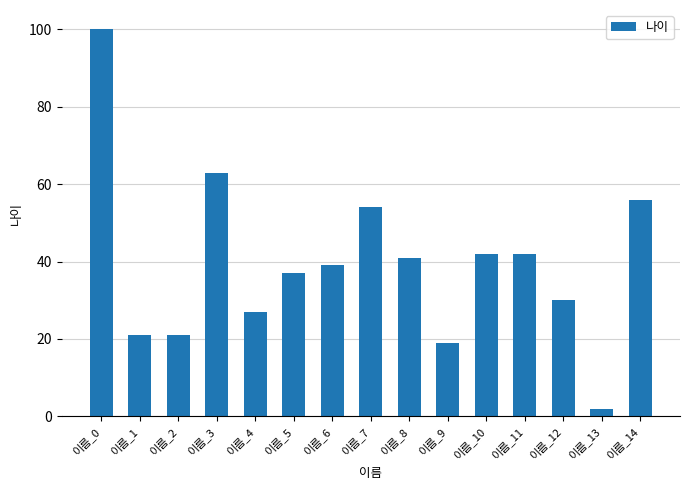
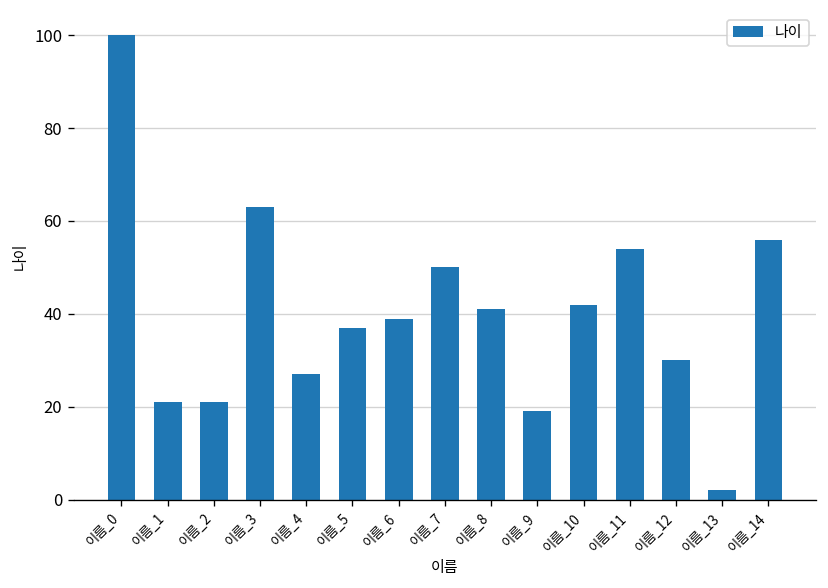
  {
    "이름_0": 100,
    "이름_1": 21,
    "이름_2": 21,
    "이름_3": 63,
    "이름_4": 27,
    "이름_5": 37,
    "이름_6": 39,
-   "이름_7": 54,
+   "이름_7": 50,
    "이름_8": 41,
    "이름_9": 19,
    "이름_10": 42,
-   "이름_11": 42,
+   "이름_11": 54,
    "이름_12": 30,
    "이름_13": 2,
    "이름_14": 56
  }
